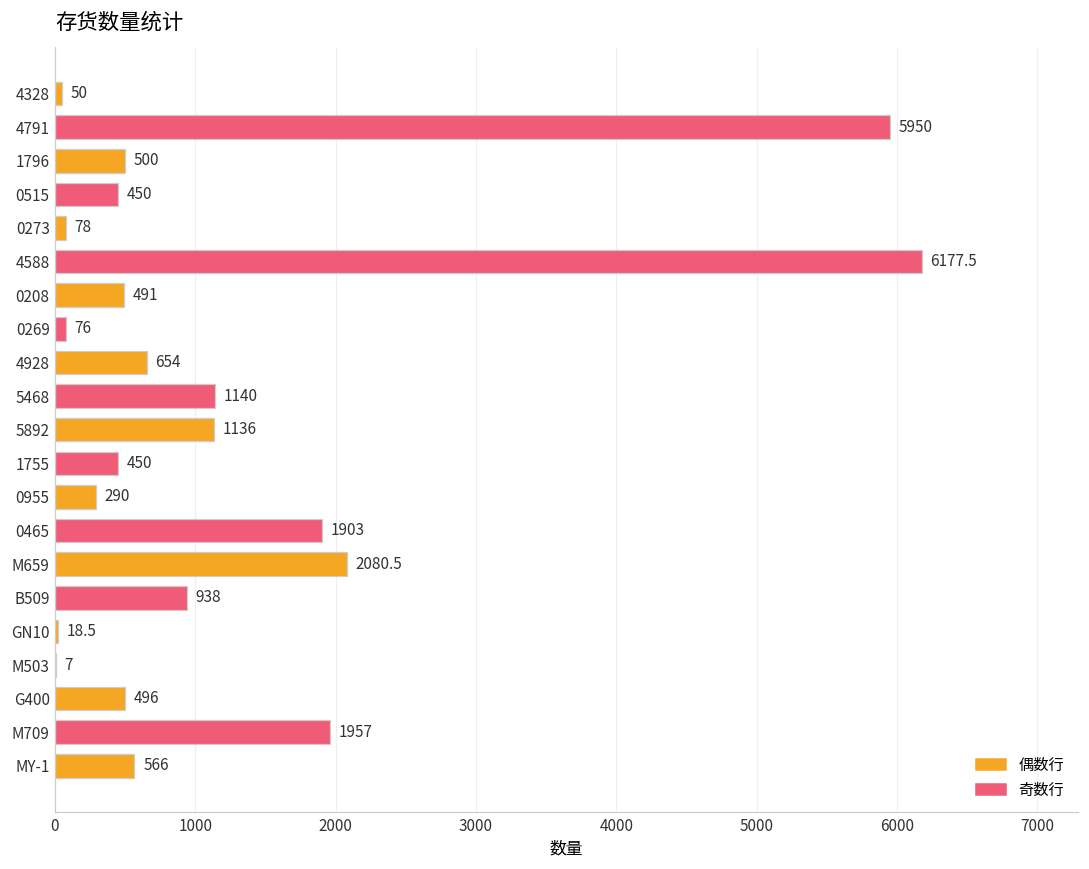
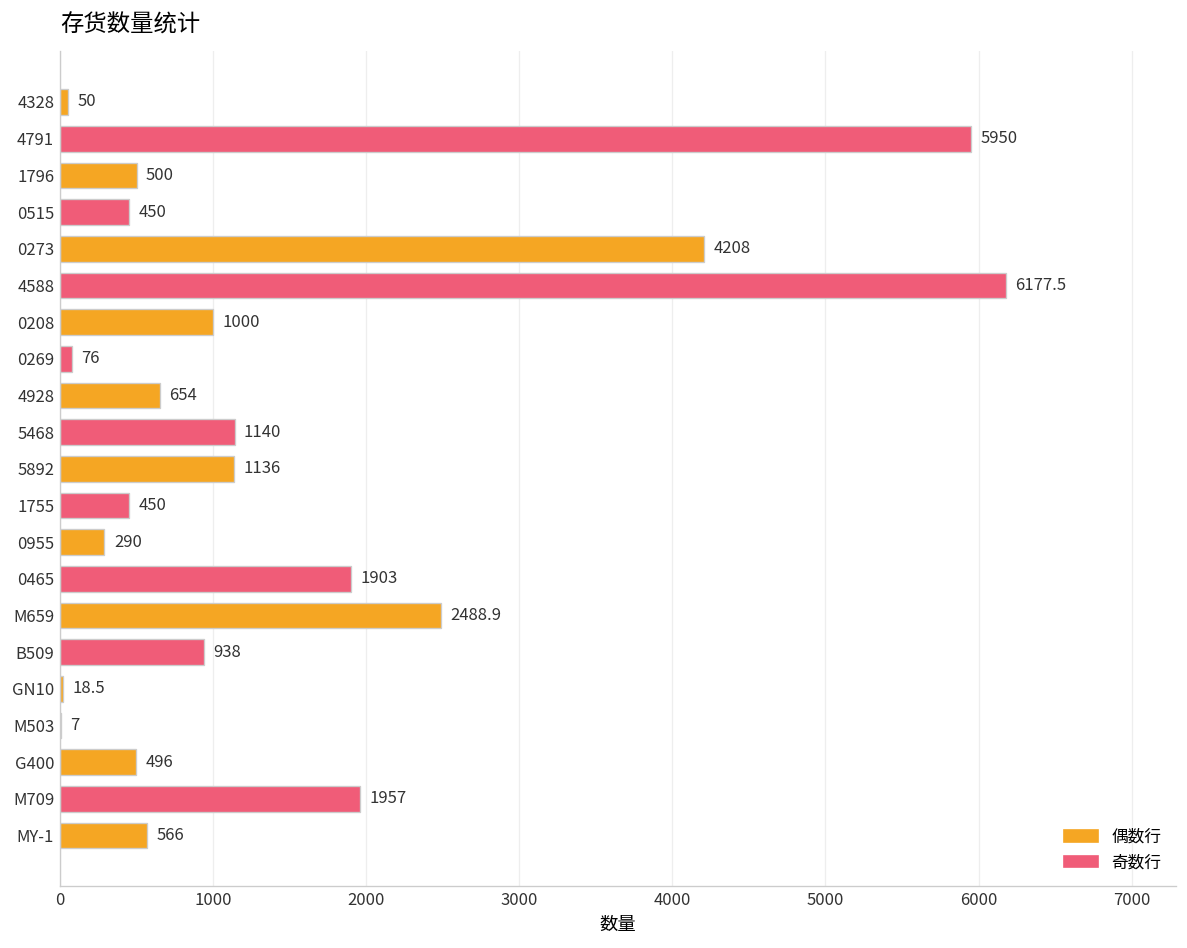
  {
    "4328": 50,
    "4791": 5950,
    "1796": 500,
    "0515": 450,
-   "0273": 78,
+   "0273": 4208,
    "4588": 6177.5,
-   "0208": 491,
+   "0208": 1000,
    "0269": 76,
    "4928": 654,
    "5468": 1140,
    "5892": 1136,
    "1755": 450,
    "0955": 290,
    "0465": 1903,
-   "M659": 2080.5,
+   "M659": 2488.9,
    "B509": 938,
    "GN10": 18.5,
    "M503": 7,
    "G400": 496,
    "M709": 1957,
    "MY-1": 566
  }
